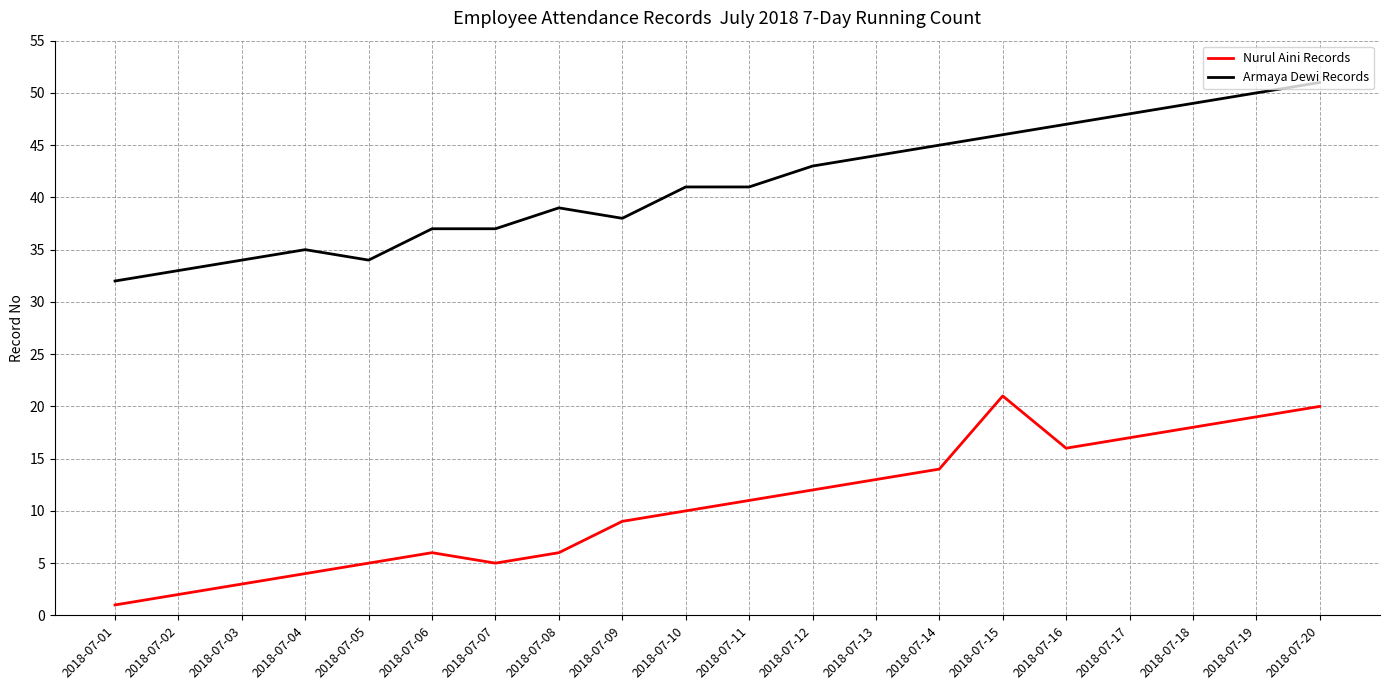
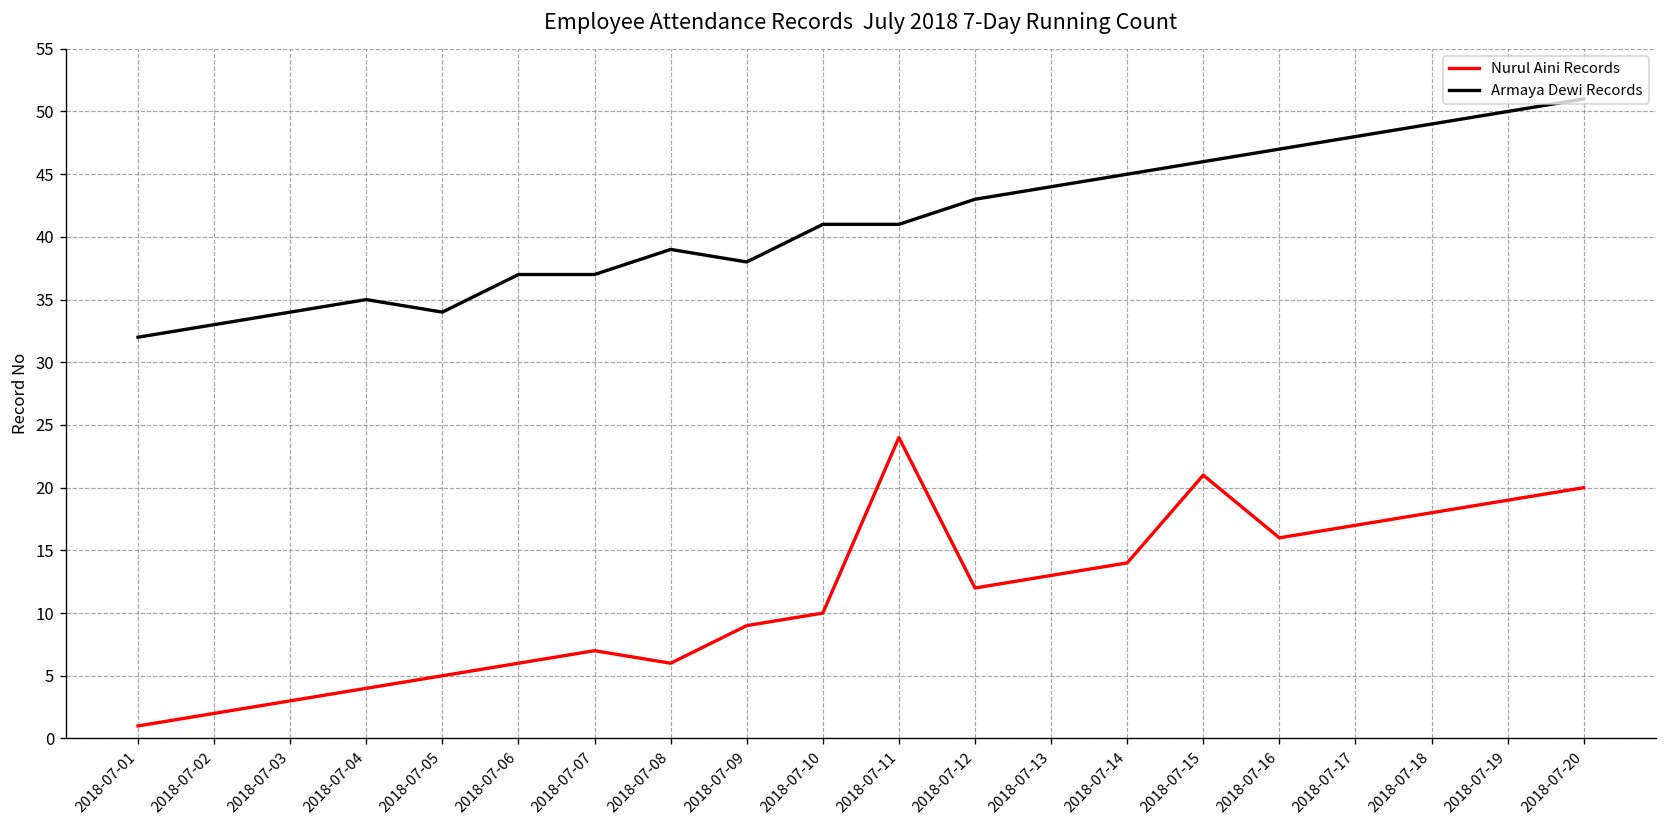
  {
    "Nurul Aini Records": {
      "2018-07-01": 1,
      "2018-07-02": 2,
      "2018-07-03": 3,
      "2018-07-04": 4,
      "2018-07-05": 5,
      "2018-07-06": 6,
-     "2018-07-07": 5,
+     "2018-07-07": 7,
      "2018-07-08": 6,
      "2018-07-09": 9,
      "2018-07-10": 10,
-     "2018-07-11": 11,
+     "2018-07-11": 24,
      "2018-07-12": 12,
      "2018-07-13": 13,
      "2018-07-14": 14,
      "2018-07-15": 21,
      "2018-07-16": 16,
      "2018-07-17": 17,
      "2018-07-18": 18,
      "2018-07-19": 19,
      "2018-07-20": 20
    },
    "Armaya Dewi Records": {
      "2018-07-01": 32,
      "2018-07-02": 33,
      "2018-07-03": 34,
      "2018-07-04": 35,
      "2018-07-05": 34,
      "2018-07-06": 37,
      "2018-07-07": 37,
      "2018-07-08": 39,
      "2018-07-09": 38,
      "2018-07-10": 41,
      "2018-07-11": 41,
      "2018-07-12": 43,
      "2018-07-13": 44,
      "2018-07-14": 45,
      "2018-07-15": 46,
      "2018-07-16": 47,
      "2018-07-17": 48,
      "2018-07-18": 49,
      "2018-07-19": 50
    }
  }
